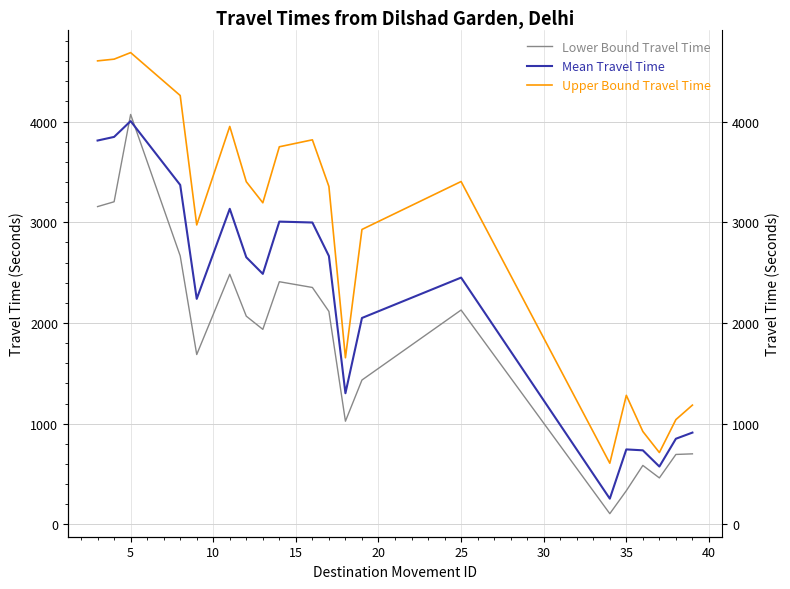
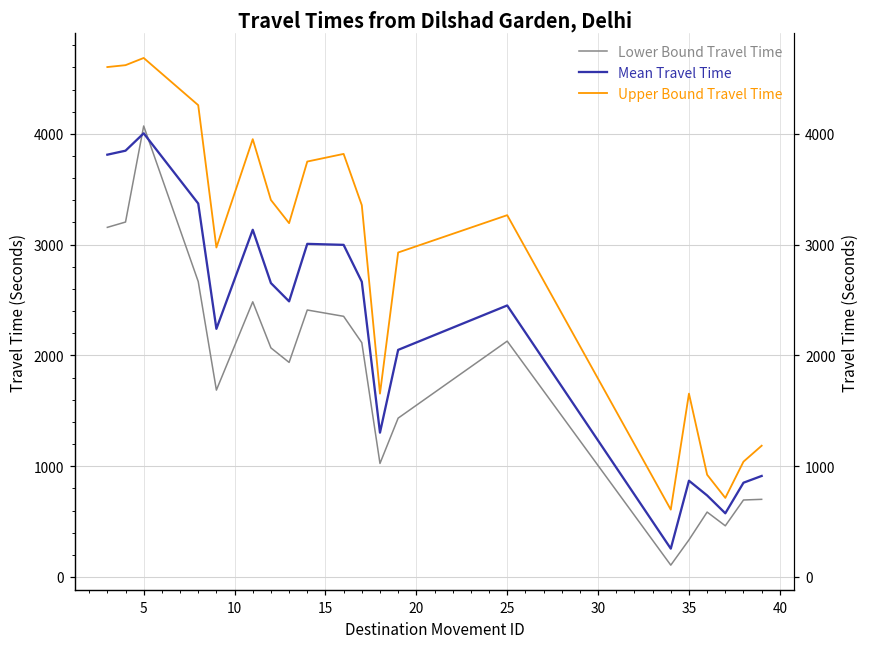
  {
    "Lower Bound Travel Time": {
      "5": 4070,
      "25": 2130,
      "35": 340
    },
    "Mean Travel Time": {
      "5": 4010,
      "25": 2450,
-     "35": 750
+     "35": 870
    },
    "Upper Bound Travel Time": {
      "5": 4690,
-     "25": 3410,
-     "35": 1280
+     "25": 3270,
+     "35": 1660
    }
  }
